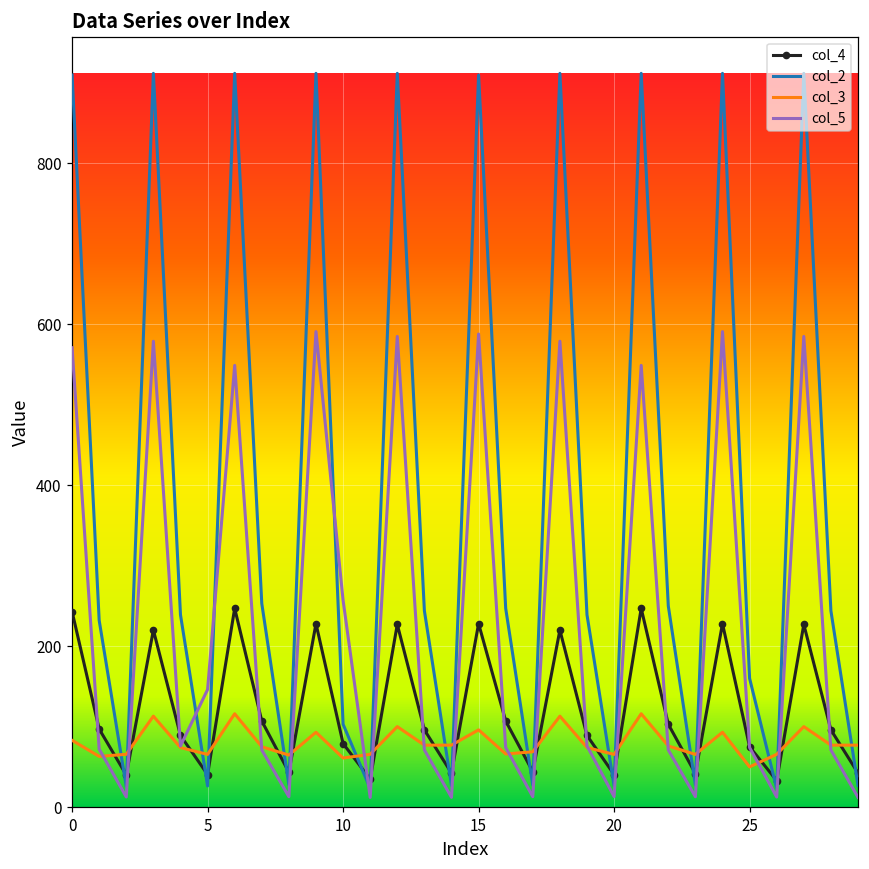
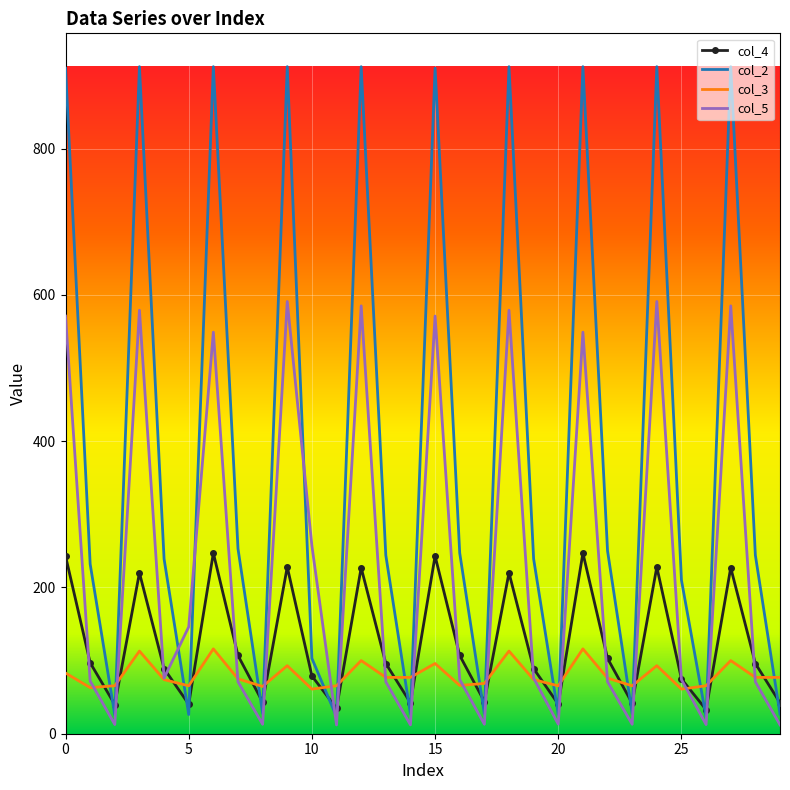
  {
    "col_4": {
      "0": 240,
      "5": 40,
      "10": 80,
-     "15": 230,
+     "15": 240,
      "20": 40
    },
    "col_2": {
      "0": 910,
      "5": 30,
      "10": 100,
      "15": 910,
      "20": 30,
-     "25": 160
+     "25": 210
    },
    "col_3": {
      "0": 80,
      "5": 70,
      "10": 60,
      "15": 100,
      "20": 70,
-     "25": 50
+     "25": 60
    },
    "col_5": {
      "0": 570,
      "5": 150,
      "10": 260,
-     "15": 590,
+     "15": 570,
      "20": 10
    }
  }
